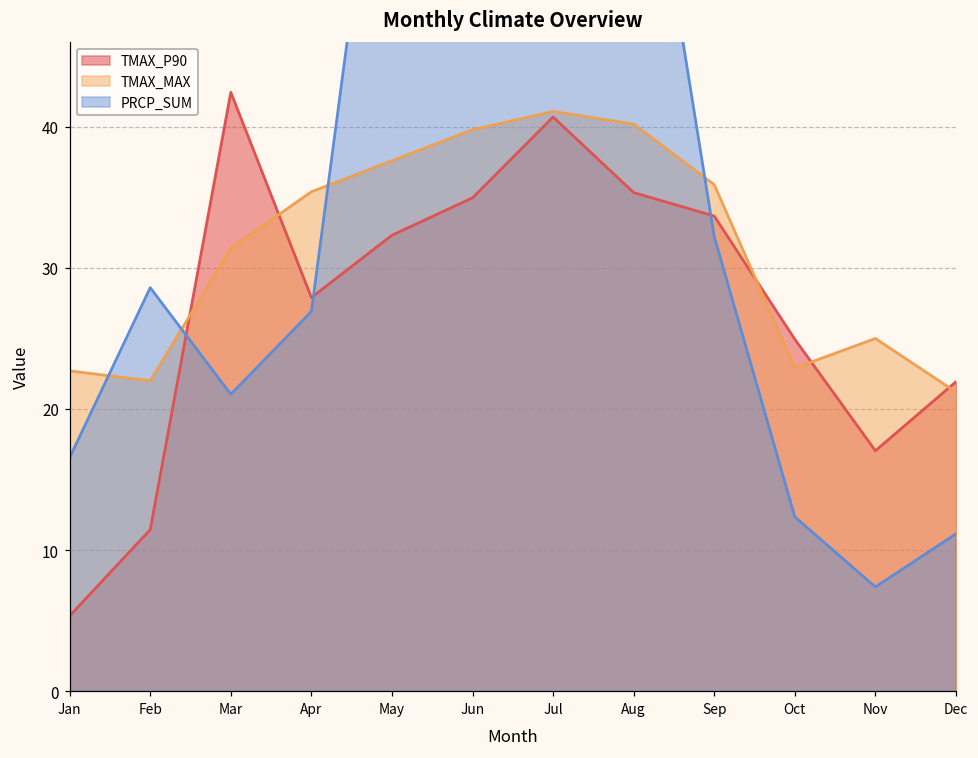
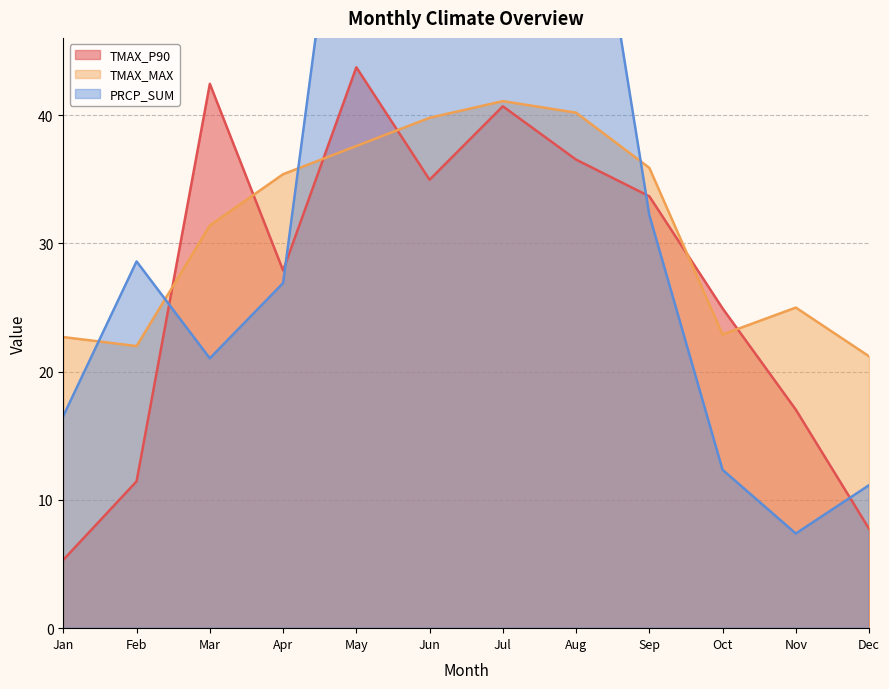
  {
    "TMAX_P90": {
      "Jan": 5.3,
      "Feb": 11.5,
      "Mar": 42.5,
      "Apr": 27.9,
-     "May": 32.3,
+     "May": 43.7,
      "Jun": 35.0,
      "Jul": 40.7,
-     "Aug": 35.3,
+     "Aug": 36.5,
      "Sep": 33.7,
      "Oct": 24.9,
      "Nov": 17.0,
-     "Dec": 21.9
+     "Dec": 7.8
    },
    "TMAX_MAX": {
      "Jan": 22.7,
      "Feb": 22.0,
      "Mar": 31.4,
      "Apr": 35.4,
      "May": 37.6,
      "Jun": 39.8,
      "Jul": 41.1,
      "Aug": 40.2,
      "Sep": 35.9,
      "Oct": 22.9,
      "Nov": 25.0,
      "Dec": 21.2
    },
    "PRCP_SUM": {
      "Jan": 16.6,
      "Feb": 28.6,
      "Mar": 21.0,
      "Apr": 26.9,
      "Sep": 32.2,
      "Oct": 12.4,
      "Nov": 7.4,
      "Dec": 11.2
    }
  }
